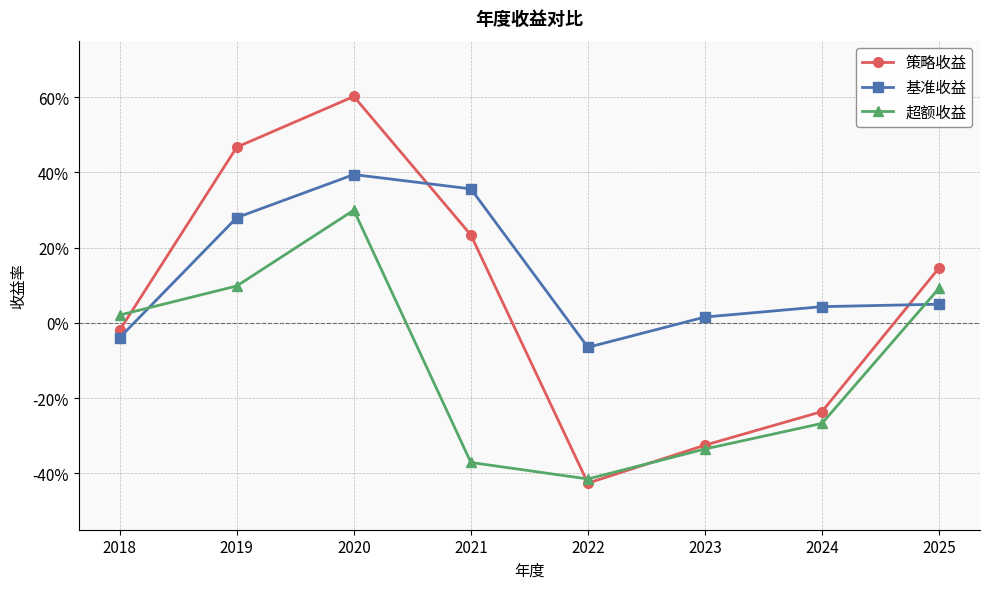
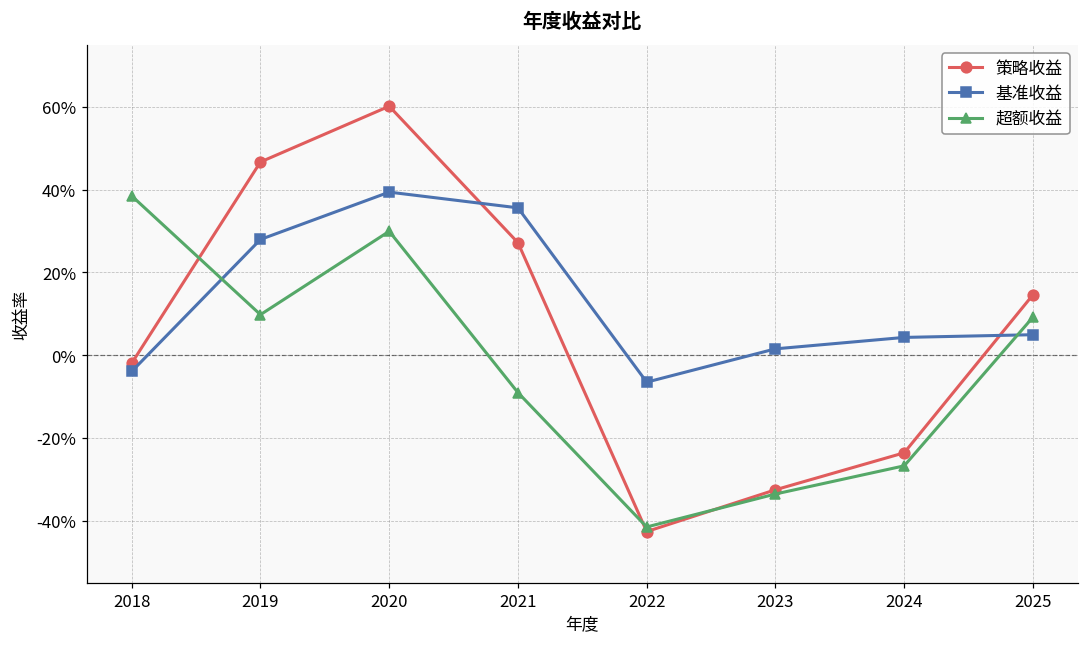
  {
    "策略收益": {
      "2018": "-2%",
      "2019": "47%",
      "2020": "60%",
-     "2021": "23%",
+     "2021": "27%",
      "2022": "-43%",
      "2023": "-33%",
      "2024": "-24%",
      "2025": "15%"
    },
    "基准收益": {
      "2018": "-4%",
      "2019": "28%",
      "2020": "39%",
      "2021": "36%",
      "2022": "-7%",
      "2023": "2%",
      "2024": "4%",
      "2025": "5%"
    },
    "超额收益": {
-     "2018": "2%",
+     "2018": "38%",
      "2019": "10%",
      "2020": "30%",
-     "2021": "-37%",
+     "2021": "-9%",
      "2022": "-42%",
      "2023": "-34%",
      "2024": "-27%",
      "2025": "9%"
    }
  }
